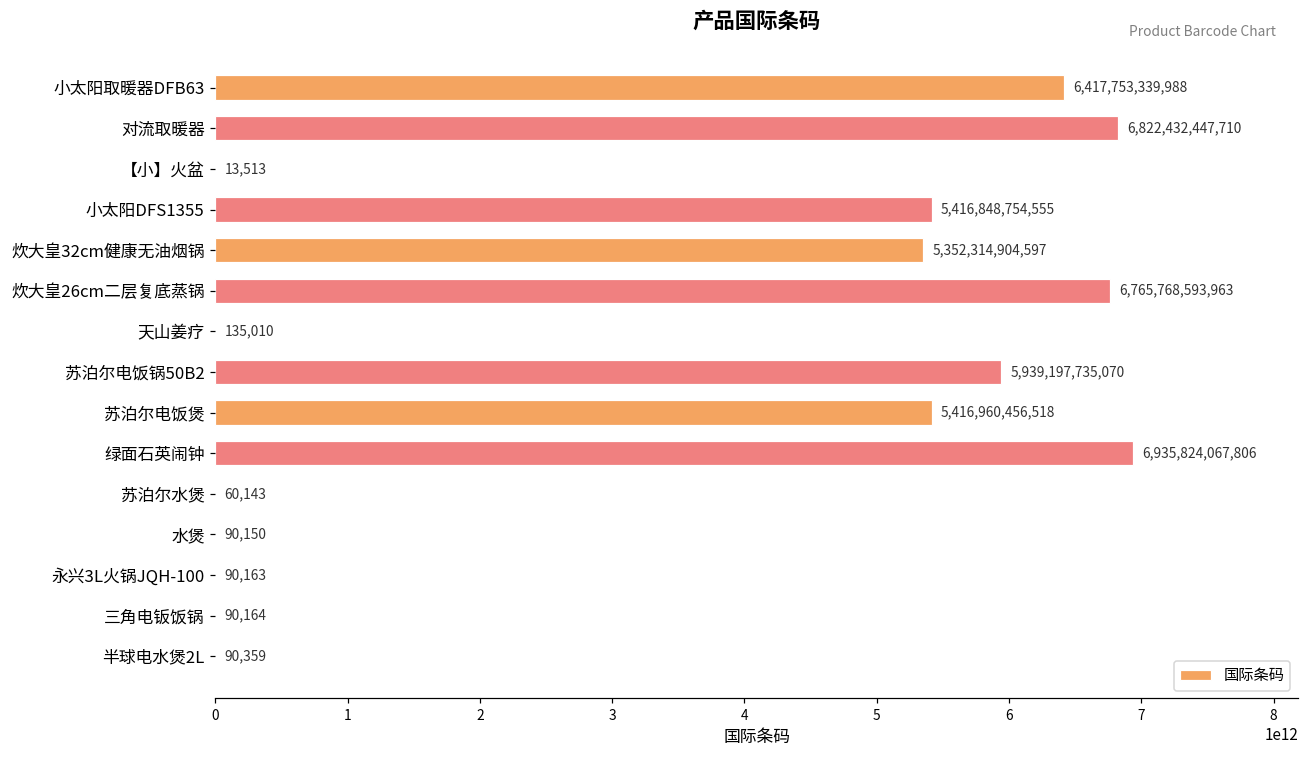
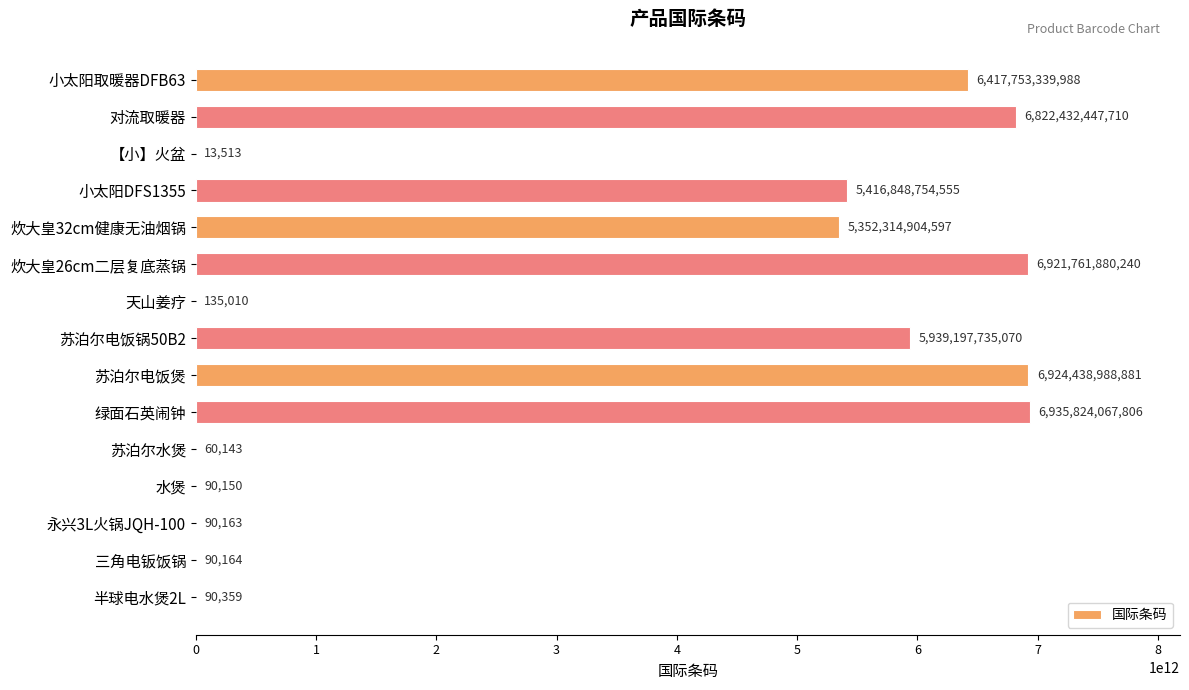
  {
    "小太阳取暖器DFB63": "6,417,753,339,988",
    "对流取暖器": "6,822,432,447,710",
    "【小】火盆": "13,513",
    "小太阳DFS1355": "5,416,848,754,555",
    "炊大皇32cm健康无油烟锅": "5,352,314,904,597",
-   "炊大皇26cm二层复底蒸锅": "6,765,768,593,963",
+   "炊大皇26cm二层复底蒸锅": "6,921,761,880,240",
    "天山姜疗": "135,010",
    "苏泊尔电饭锅50B2": "5,939,197,735,070",
-   "苏泊尔电饭煲": "5,416,960,456,518",
+   "苏泊尔电饭煲": "6,924,438,988,881",
    "绿面石英闹钟": "6,935,824,067,806",
    "苏泊尔水煲": "60,143",
    "水煲": "90,150",
    "永兴3L火锅JQH-100": "90,163",
    "三角电钣饭锅": "90,164",
    "半球电水煲2L": "90,359"
  }
